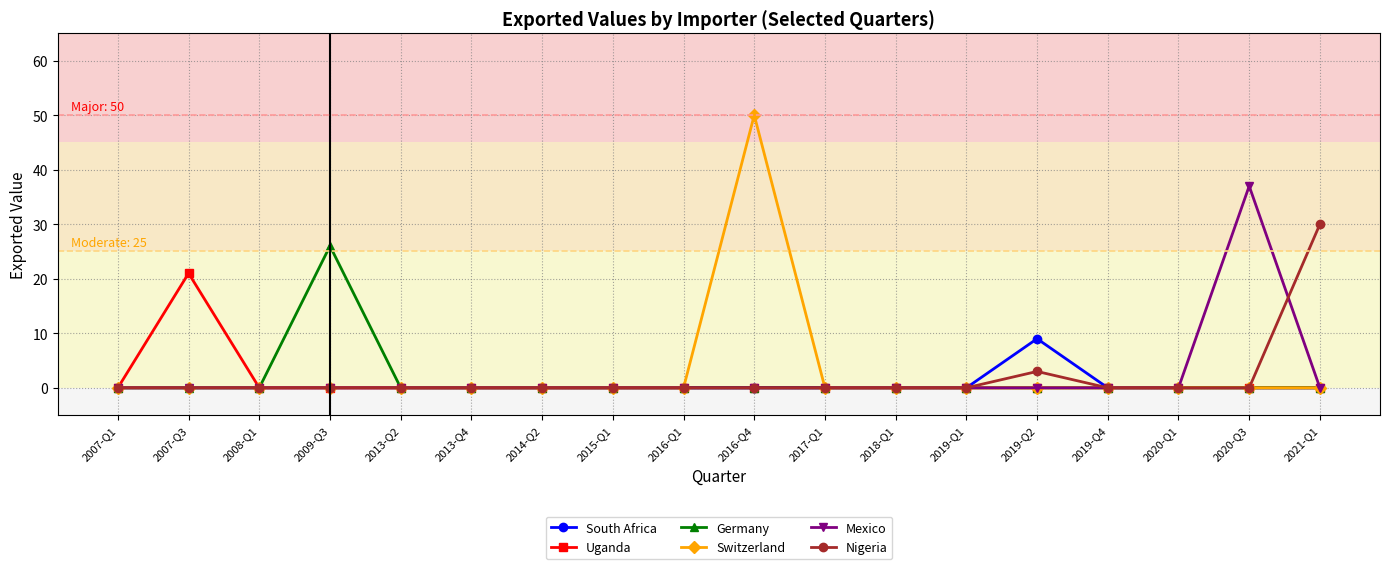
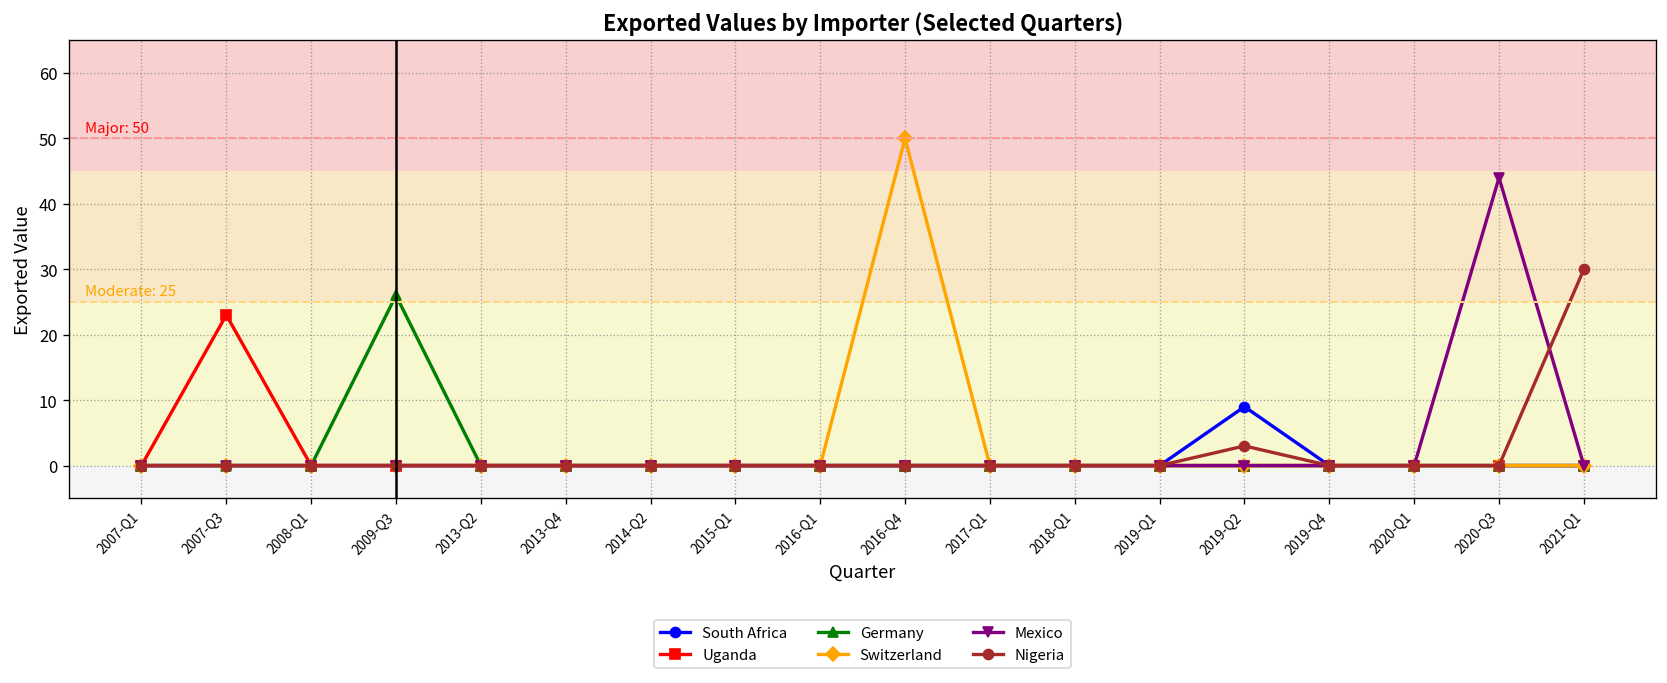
  {
    "South Africa": {
      "2019-Q2": 9
    },
    "Uganda": {
-     "2007-Q3": 21
+     "2007-Q3": 23
    },
    "Germany": {
      "2009-Q3": 26
    },
    "Switzerland": {
      "2016-Q4": 50
    },
    "Mexico": {
-     "2020-Q3": 37
+     "2020-Q3": 44
    },
    "Nigeria": {
      "2019-Q2": 3,
      "2021-Q1": 30
    }
  }
